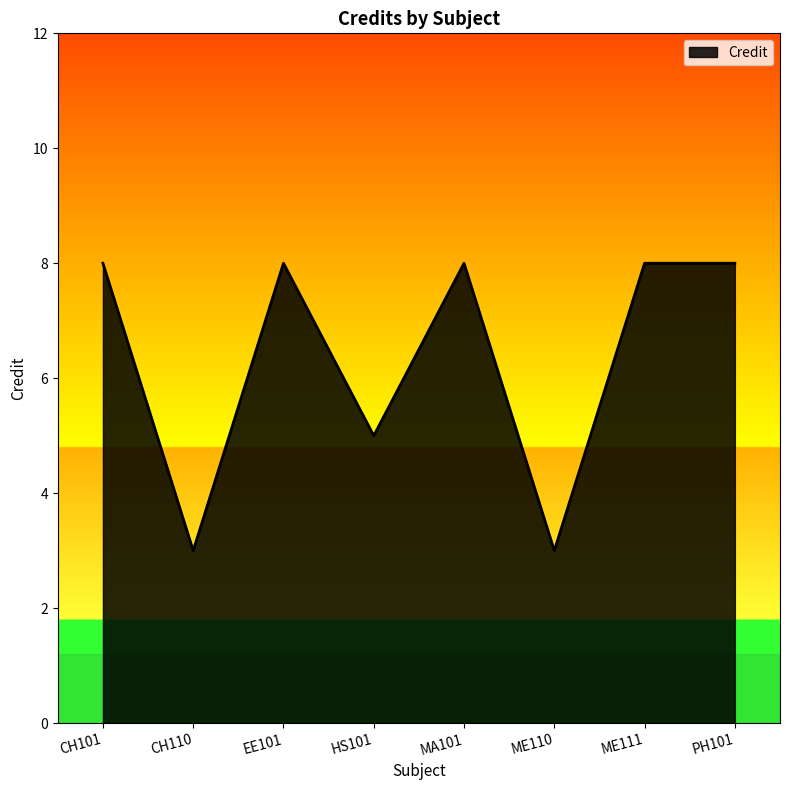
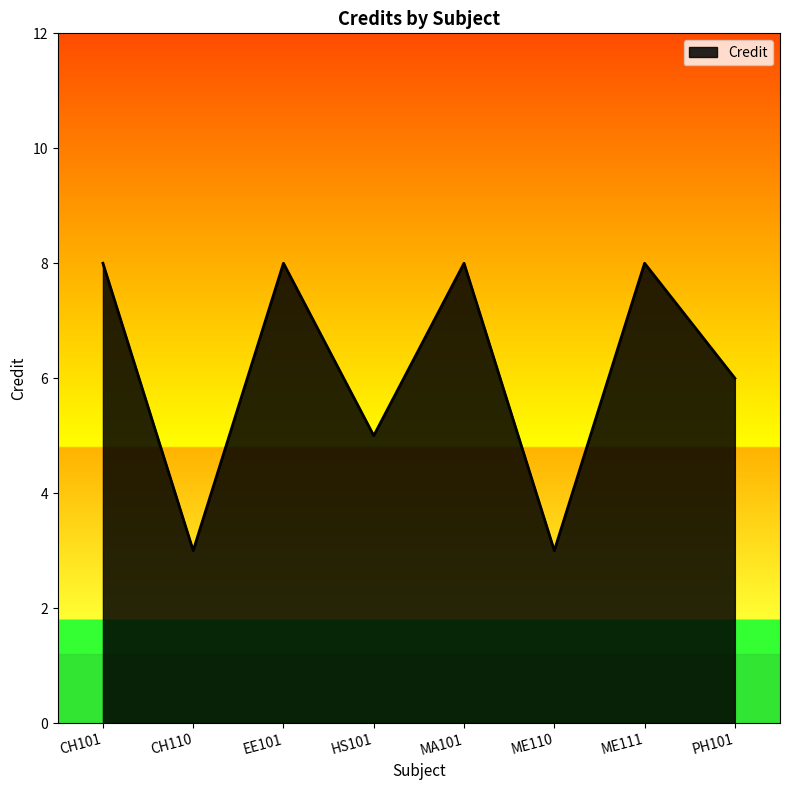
  {
    "CH101": 8,
    "CH110": 3,
    "EE101": 8,
    "HS101": 5,
    "MA101": 8,
    "ME110": 3,
    "ME111": 8,
-   "PH101": 8
+   "PH101": 6
  }
